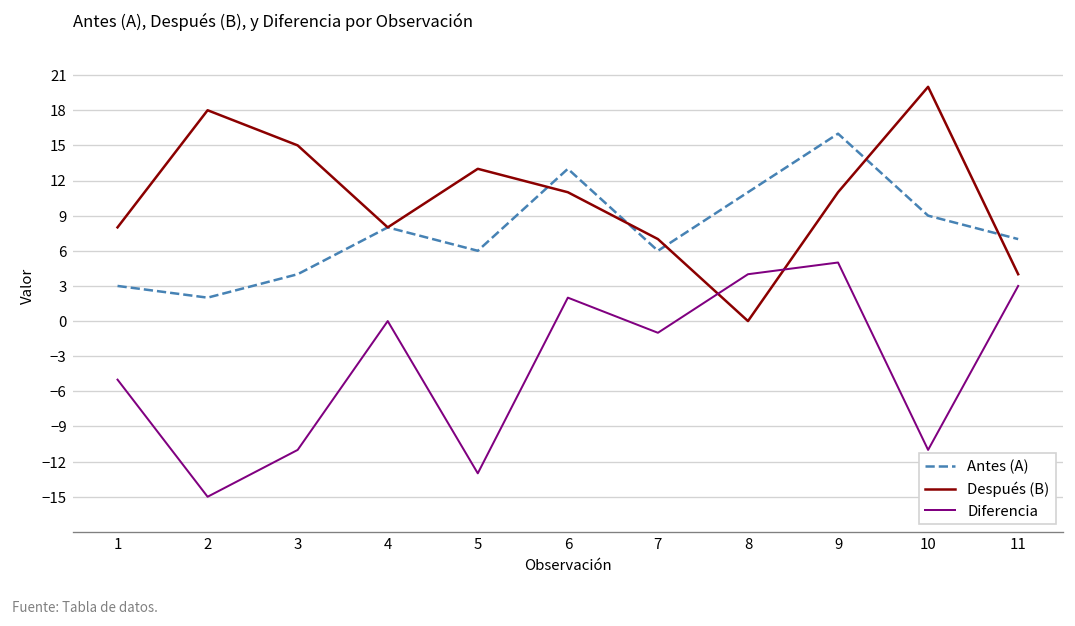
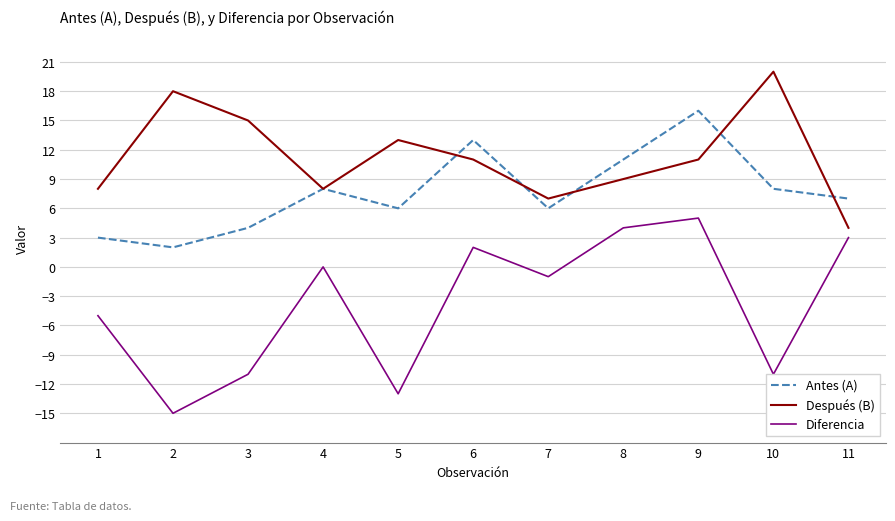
  {
    "Antes (A)": {
      "1": 3,
      "2": 2,
      "3": 4,
      "5": 6,
      "6": 13,
      "7": 6,
      "8": 11,
      "9": 16,
-     "10": 9,
+     "10": 8,
      "11": 7
    },
    "Después (B)": {
      "1": 8,
      "2": 18,
      "3": 15,
      "5": 13,
      "6": 11,
      "7": 7,
-     "8": 0,
+     "8": 9,
      "9": 11,
      "10": 20,
      "11": 4
    },
    "Diferencia": {
      "1": -5,
      "2": -15,
      "3": -11,
      "4": 0,
      "5": -13,
      "6": 2,
      "7": -1,
      "8": 4,
      "9": 5,
      "11": 3
    }
  }
